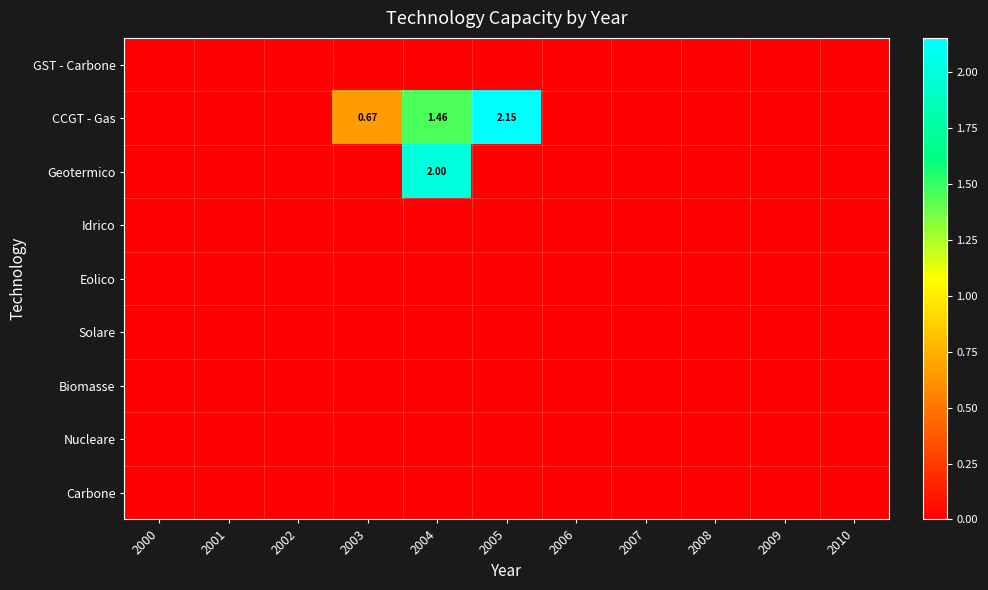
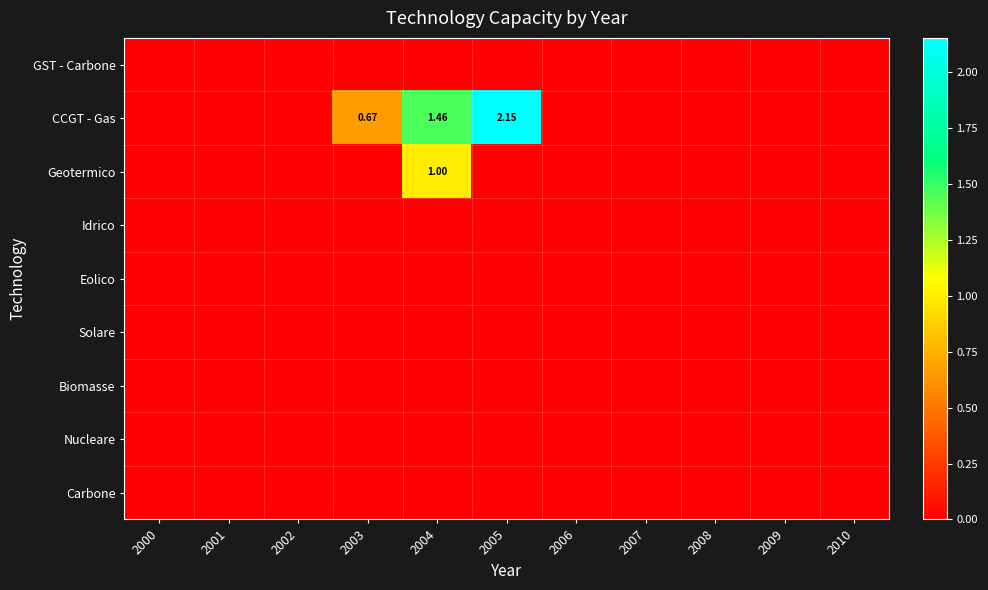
  {
    "CCGT - Gas": {
      "2003": 0.67,
      "2004": 1.46,
      "2005": 2.15
    },
    "Geotermico": {
-     "2004": 2.00
+     "2004": 1.00
    }
  }
